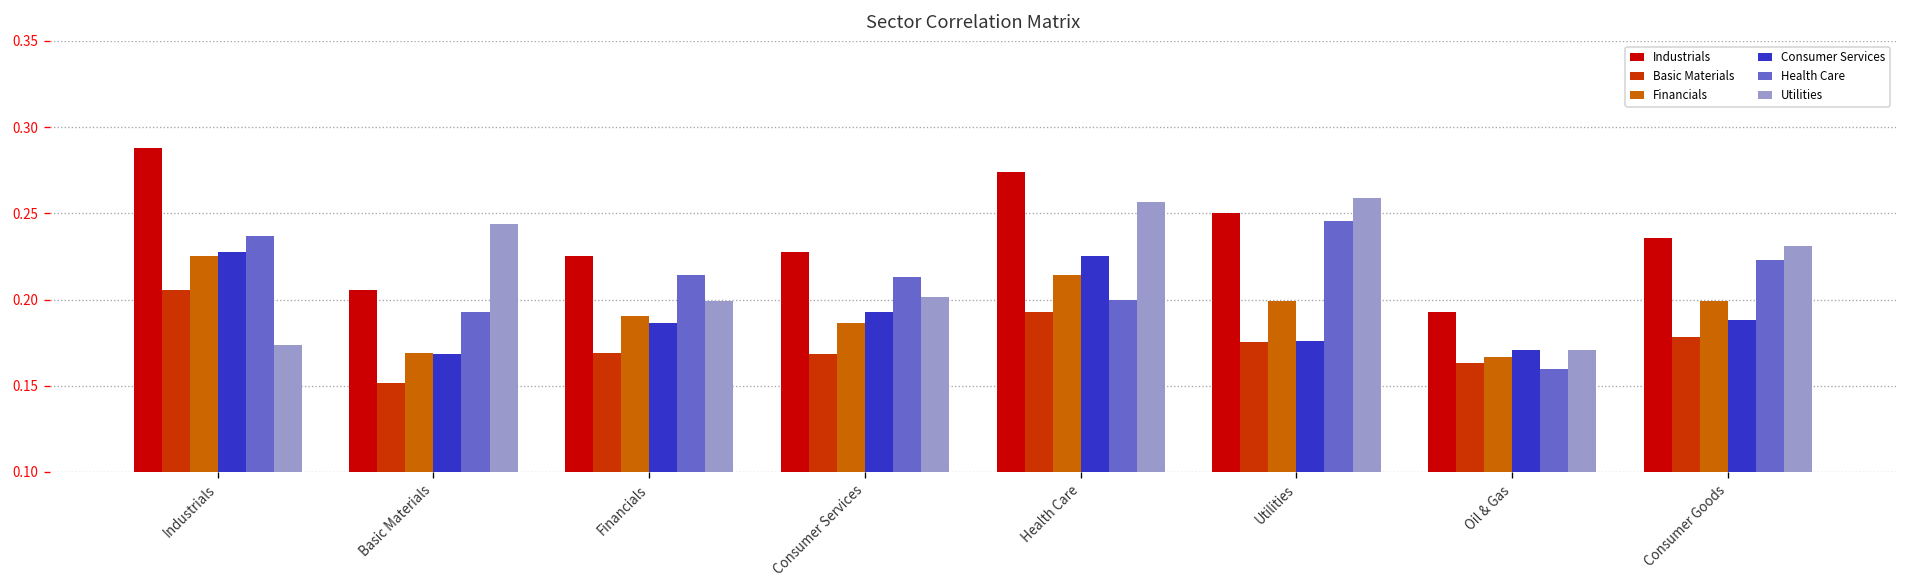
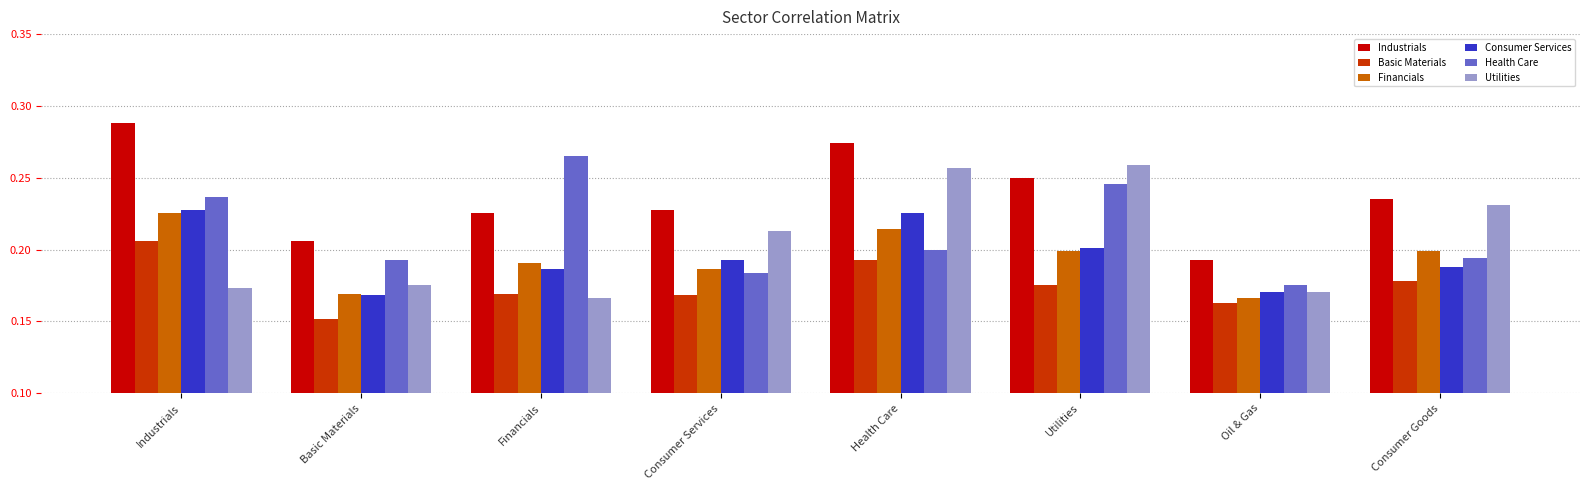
  {
    "Consumer Services": {
      "Industrials": 0.228,
      "Basic Materials": 0.168,
      "Financials": 0.186,
      "Consumer Services": 0.193,
      "Health Care": 0.225,
-     "Utilities": 0.176,
+     "Utilities": 0.201,
      "Oil & Gas": 0.171,
      "Consumer Goods": 0.188
    },
    "Health Care": {
      "Industrials": 0.237,
      "Basic Materials": 0.193,
-     "Financials": 0.214,
-     "Consumer Services": 0.213,
+     "Financials": 0.265,
+     "Consumer Services": 0.184,
      "Health Care": 0.200,
      "Utilities": 0.246,
-     "Oil & Gas": 0.160,
-     "Consumer Goods": 0.223
+     "Oil & Gas": 0.175,
+     "Consumer Goods": 0.194
    },
    "Utilities": {
      "Industrials": 0.173,
-     "Basic Materials": 0.244,
-     "Financials": 0.199,
-     "Consumer Services": 0.201,
+     "Basic Materials": 0.175,
+     "Financials": 0.166,
+     "Consumer Services": 0.213,
      "Health Care": 0.257,
      "Utilities": 0.259,
      "Oil & Gas": 0.171,
      "Consumer Goods": 0.231
    }
  }
